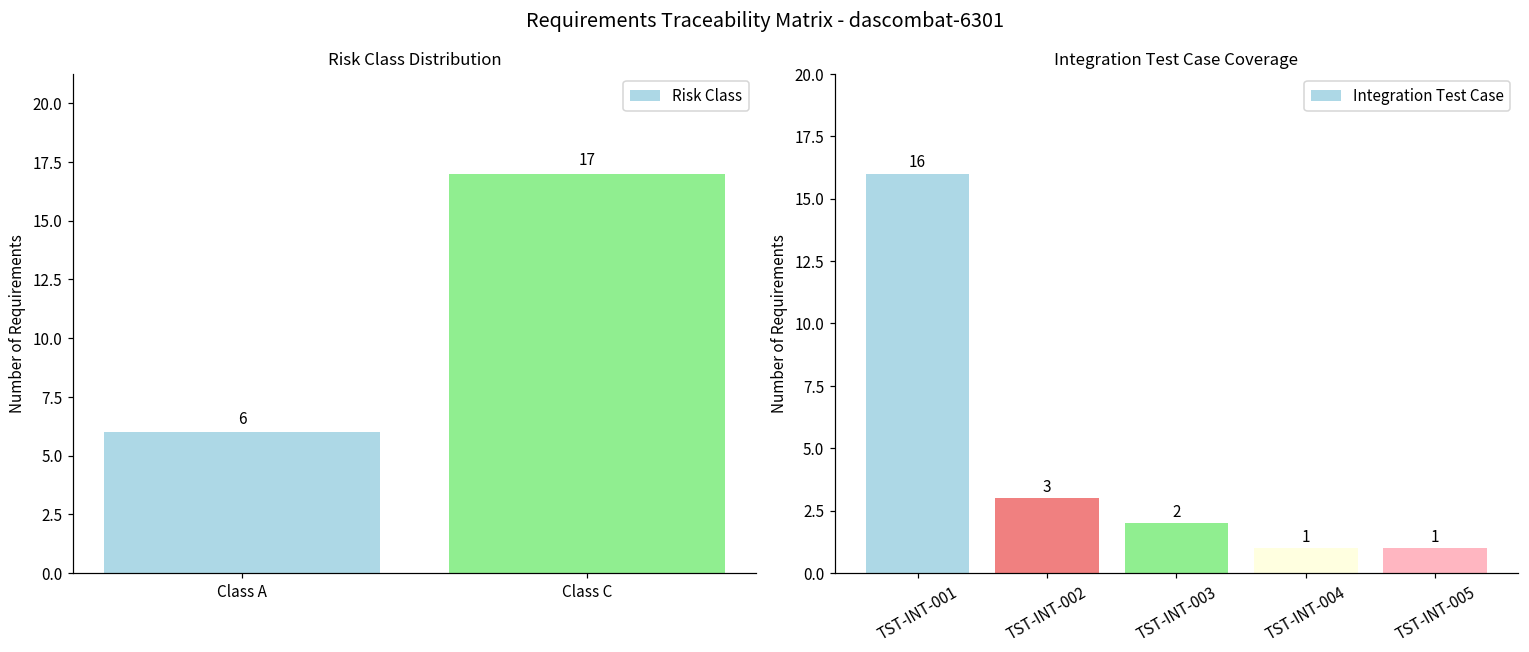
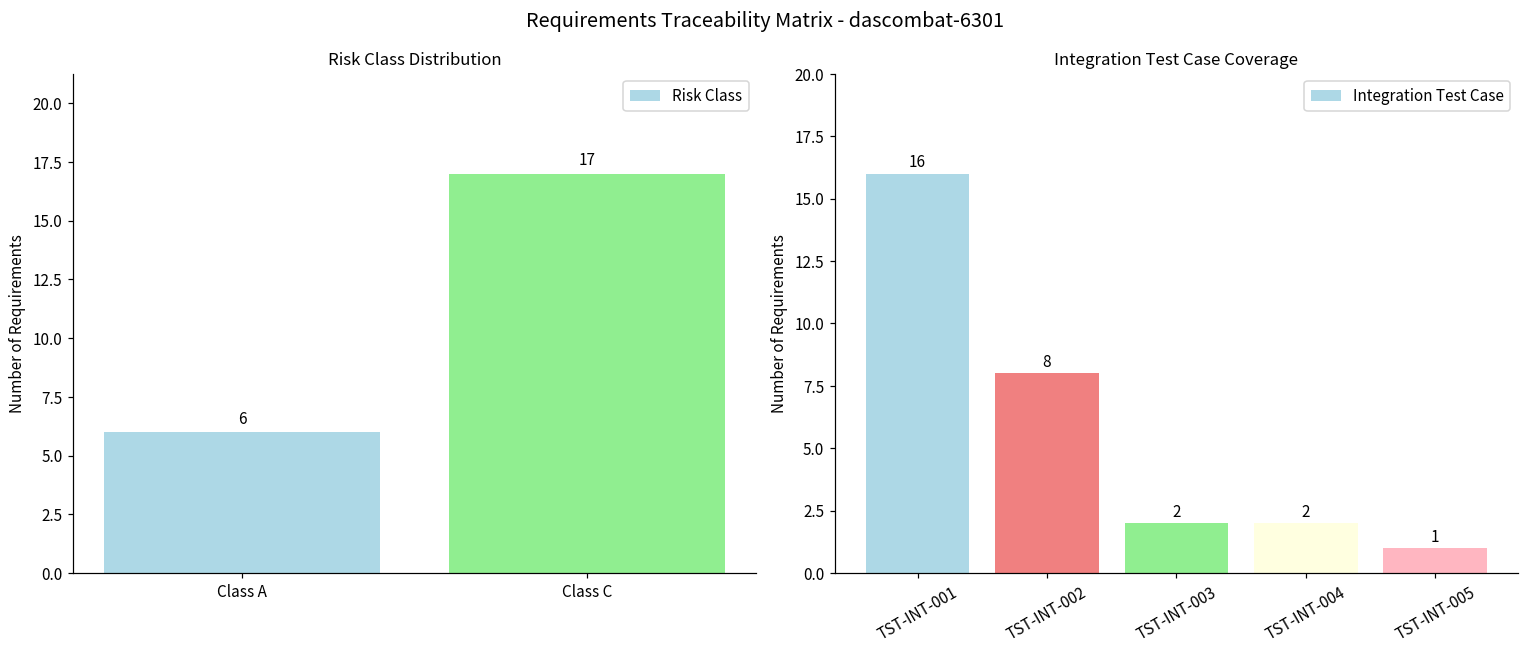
  {
    "Risk Class Distribution": {
      "Class A": 6,
      "Class C": 17
    },
    "Integration Test Case Coverage": {
      "TST-INT-001": 16,
-     "TST-INT-002": 3,
+     "TST-INT-002": 8,
      "TST-INT-003": 2,
-     "TST-INT-004": 1,
+     "TST-INT-004": 2,
      "TST-INT-005": 1
    }
  }
